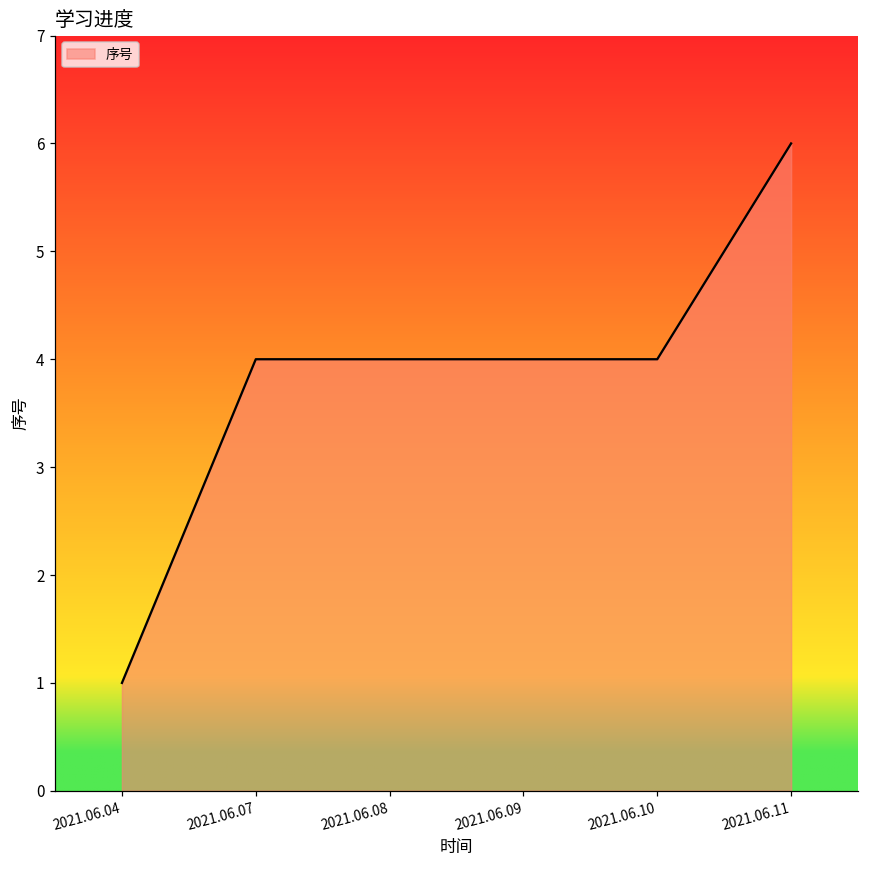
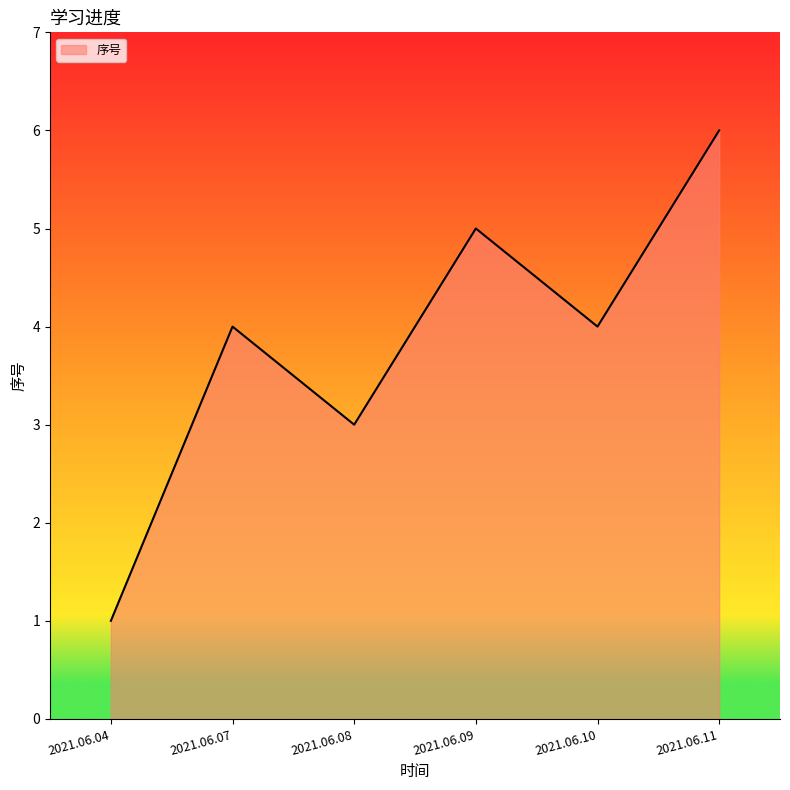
  {
    "2021.06.04": 1,
    "2021.06.07": 4,
-   "2021.06.08": 4,
-   "2021.06.09": 4,
+   "2021.06.08": 3,
+   "2021.06.09": 5,
    "2021.06.10": 4,
    "2021.06.11": 6
  }
